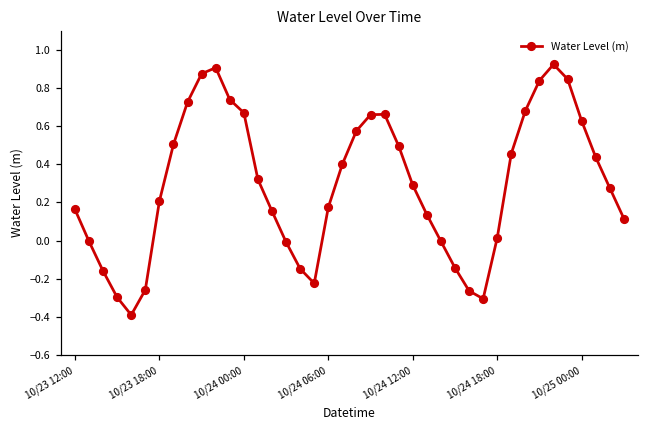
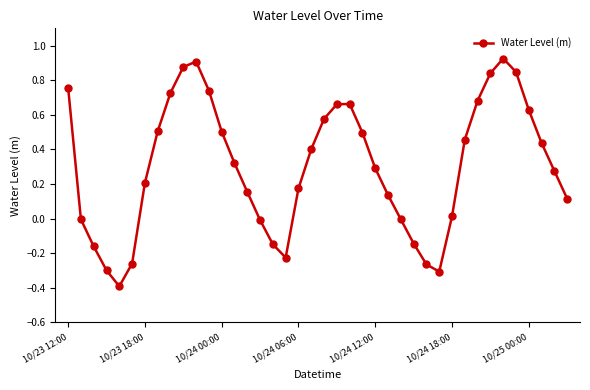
  {
-   "10/23 12:00": 0.16,
+   "10/23 12:00": 0.76,
    "10/23 18:00": 0.21,
-   "10/24 00:00": 0.67,
+   "10/24 00:00": 0.50,
    "10/24 06:00": 0.17,
    "10/24 12:00": 0.29,
    "10/24 18:00": 0.01,
    "10/25 00:00": 0.63
  }
